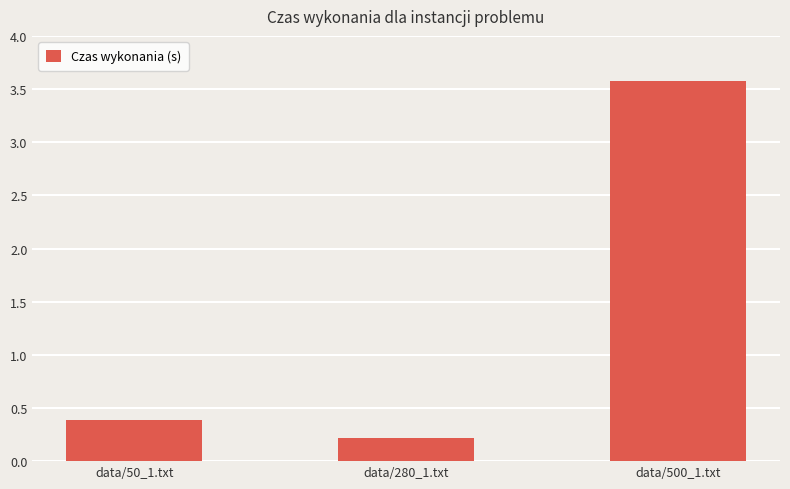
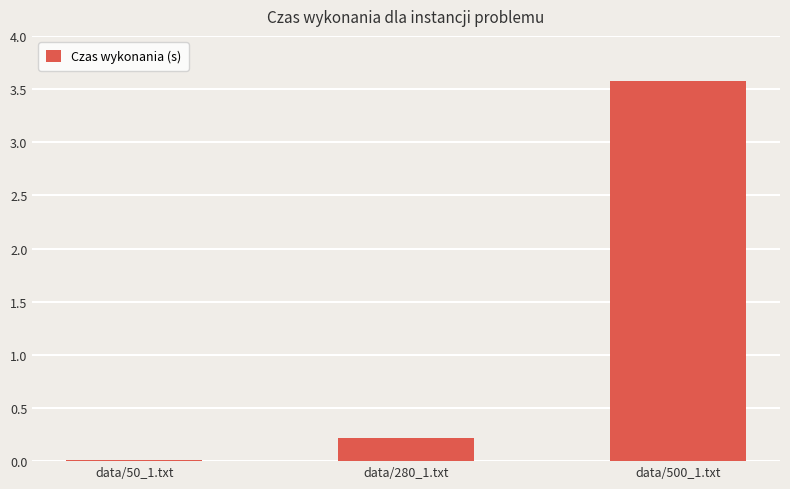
  {
-   "data/50_1.txt": 0.38,
+   "data/50_1.txt": 0.02,
    "data/280_1.txt": 0.22,
    "data/500_1.txt": 3.58
  }
